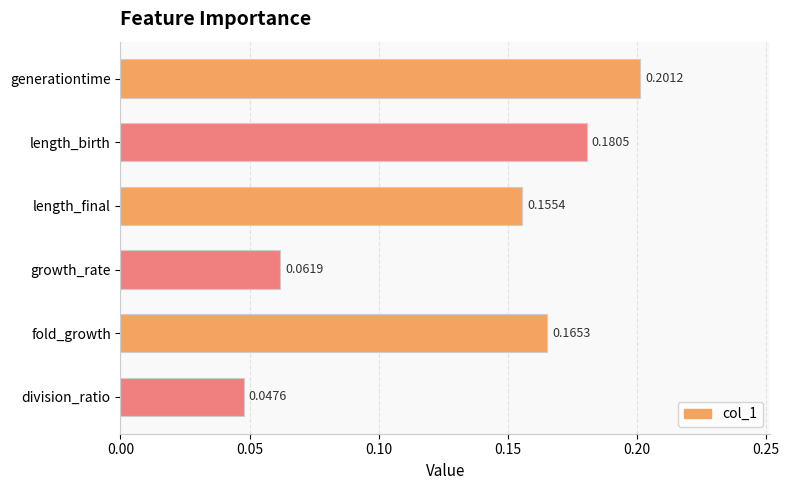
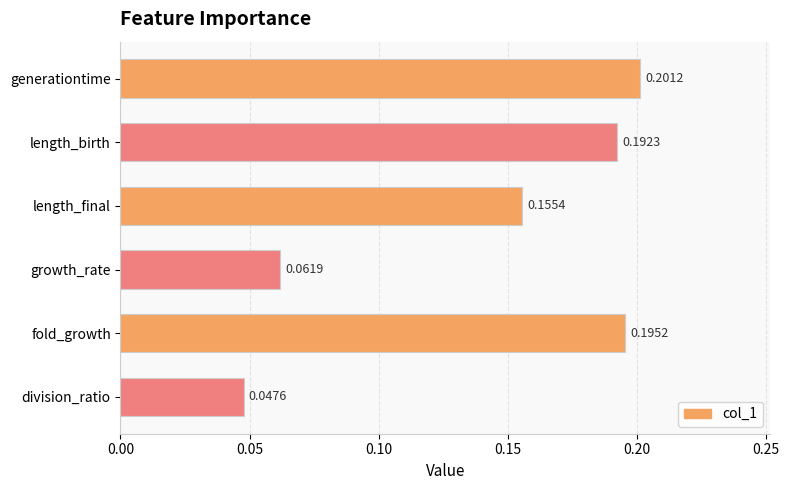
  {
    "generationtime": 0.2012,
-   "length_birth": 0.1805,
+   "length_birth": 0.1923,
    "length_final": 0.1554,
    "growth_rate": 0.0619,
-   "fold_growth": 0.1653,
+   "fold_growth": 0.1952,
    "division_ratio": 0.0476
  }
